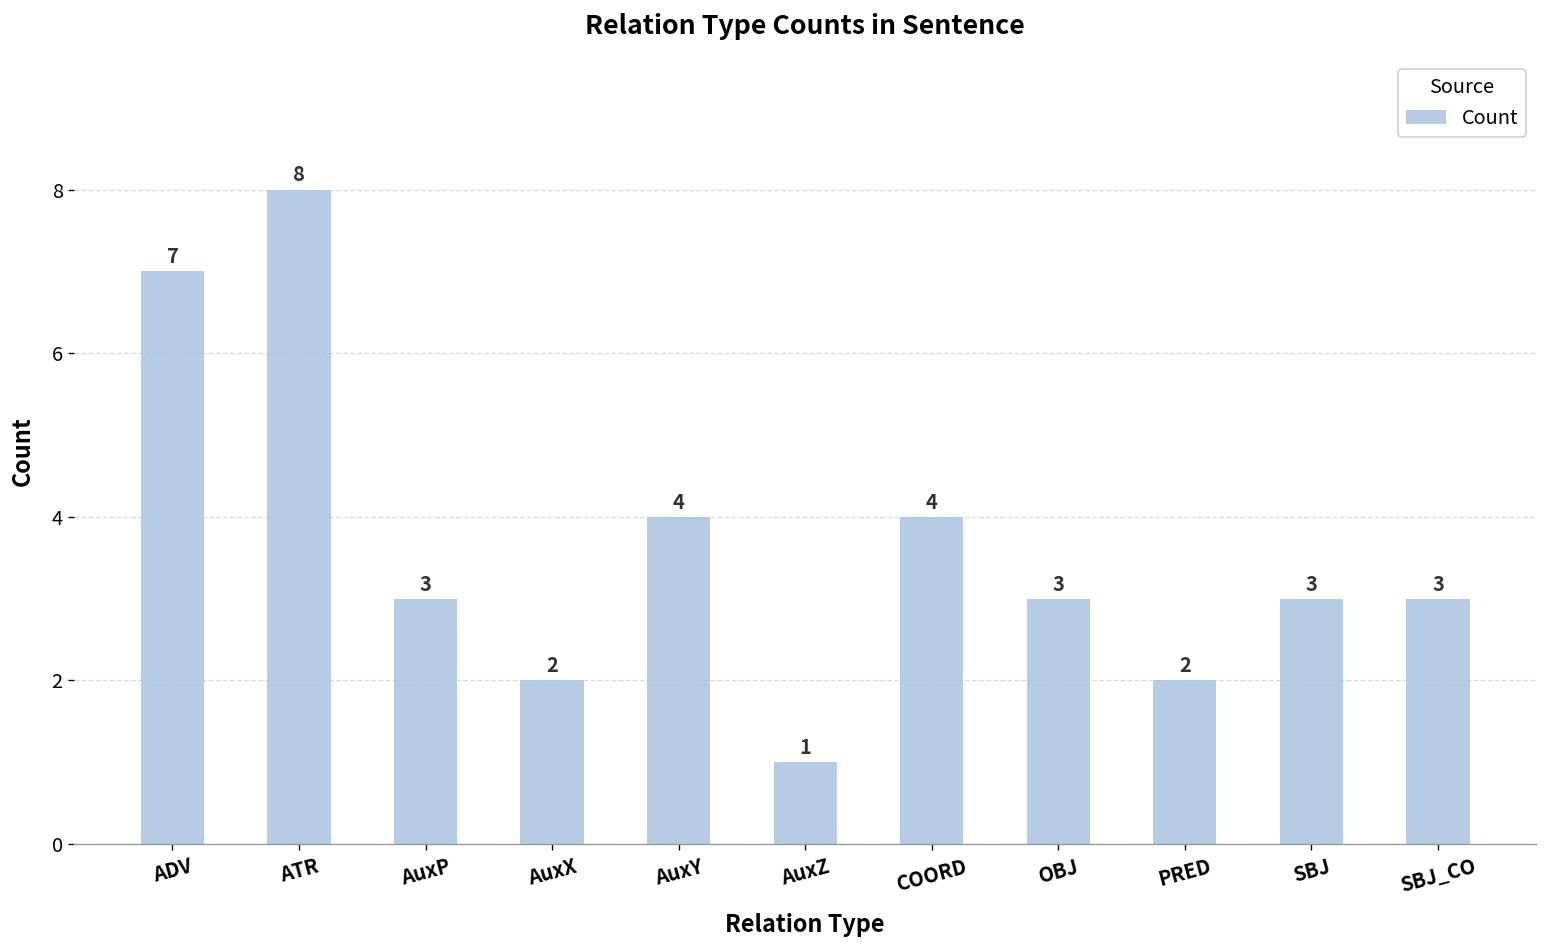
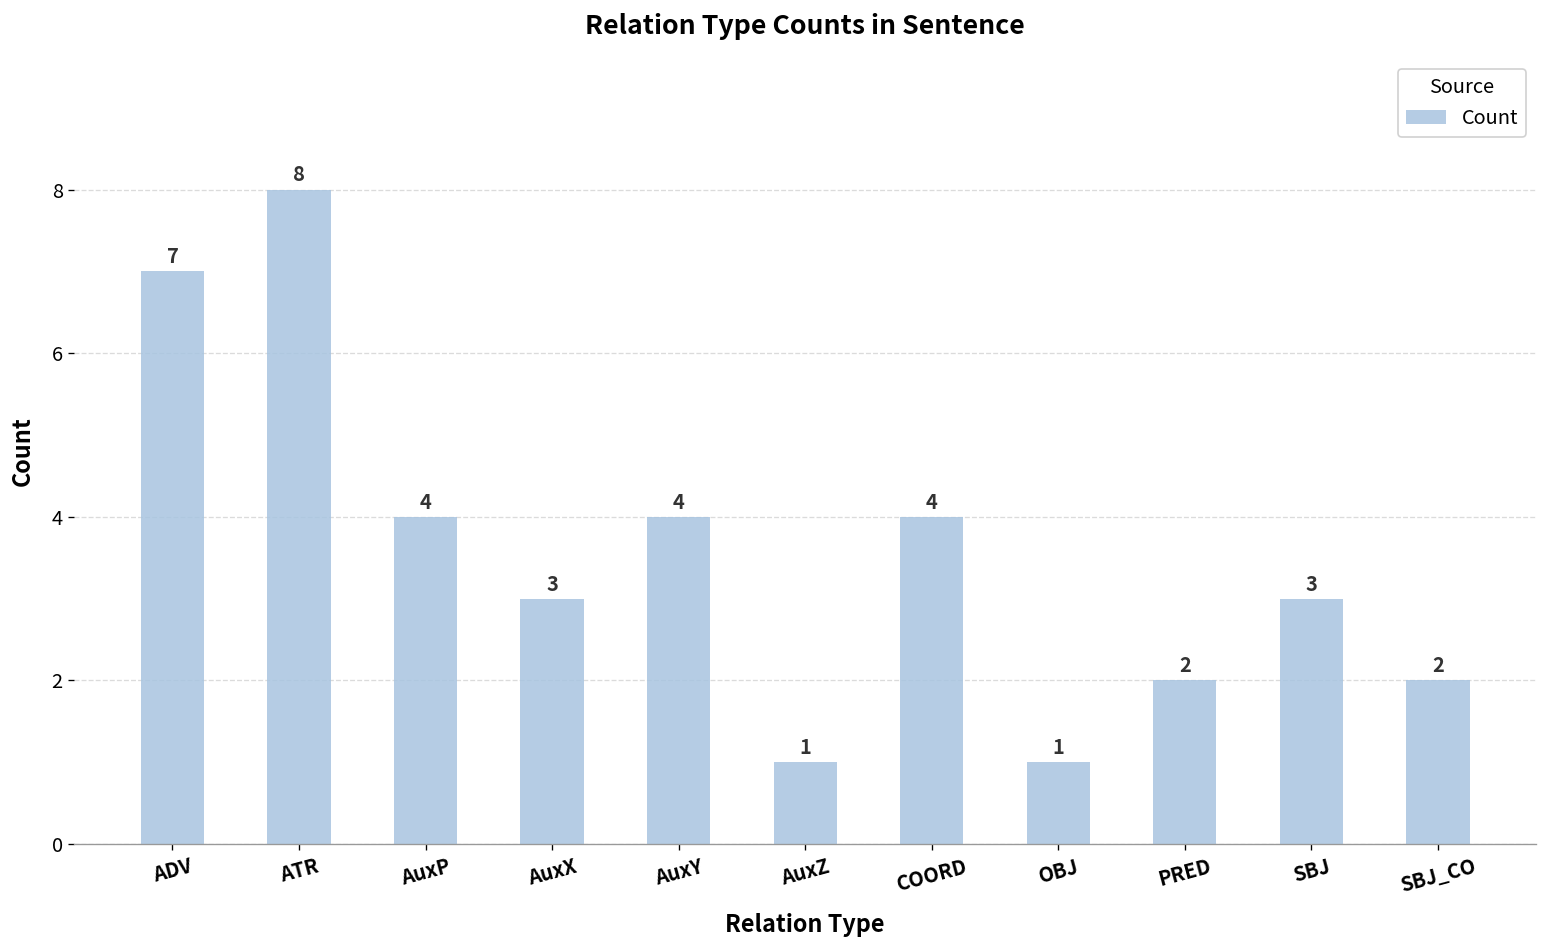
  {
    "ADV": 7,
    "ATR": 8,
-   "AuxP": 3,
-   "AuxX": 2,
+   "AuxP": 4,
+   "AuxX": 3,
    "AuxY": 4,
    "AuxZ": 1,
    "COORD": 4,
-   "OBJ": 3,
+   "OBJ": 1,
    "PRED": 2,
    "SBJ": 3,
-   "SBJ_CO": 3
+   "SBJ_CO": 2
  }
